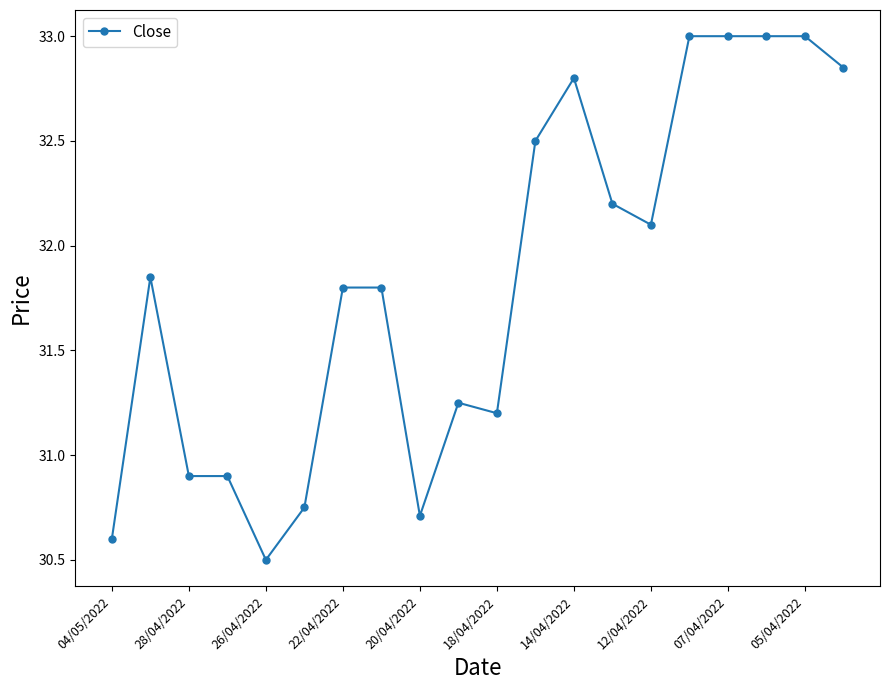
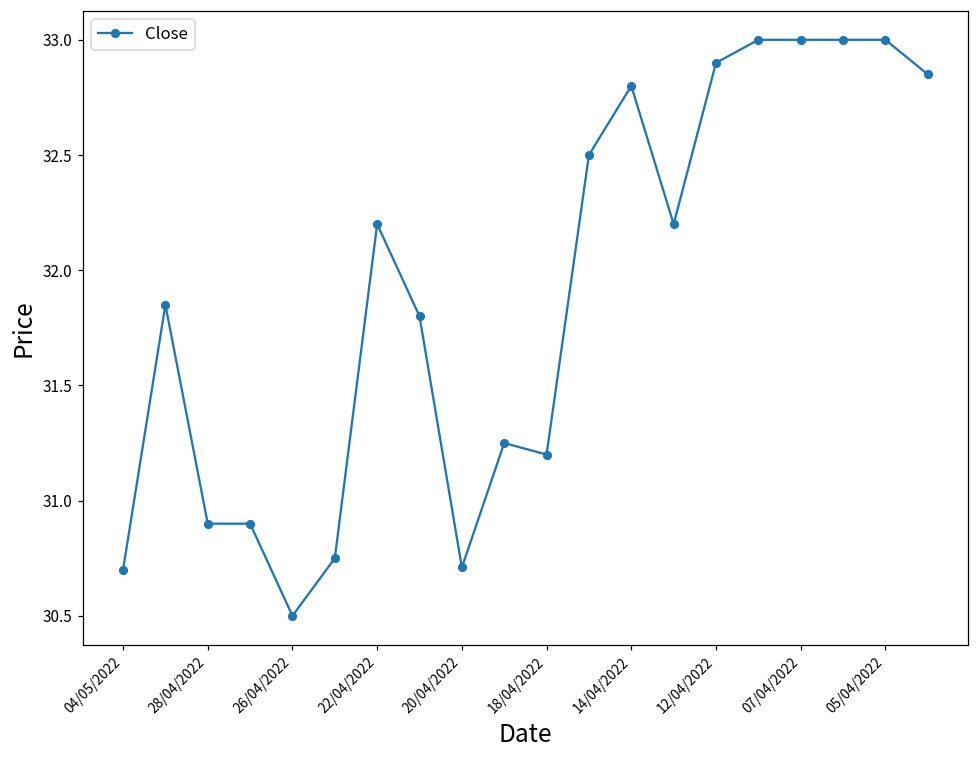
  {
-   "04/05/2022": 30.6,
+   "04/05/2022": 30.7,
    "28/04/2022": 30.9,
    "26/04/2022": 30.5,
-   "22/04/2022": 31.8,
+   "22/04/2022": 32.2,
    "20/04/2022": 30.7,
    "18/04/2022": 31.2,
    "14/04/2022": 32.8,
-   "12/04/2022": 32.1,
+   "12/04/2022": 32.9,
    "07/04/2022": 33.0,
    "05/04/2022": 33.0
  }
